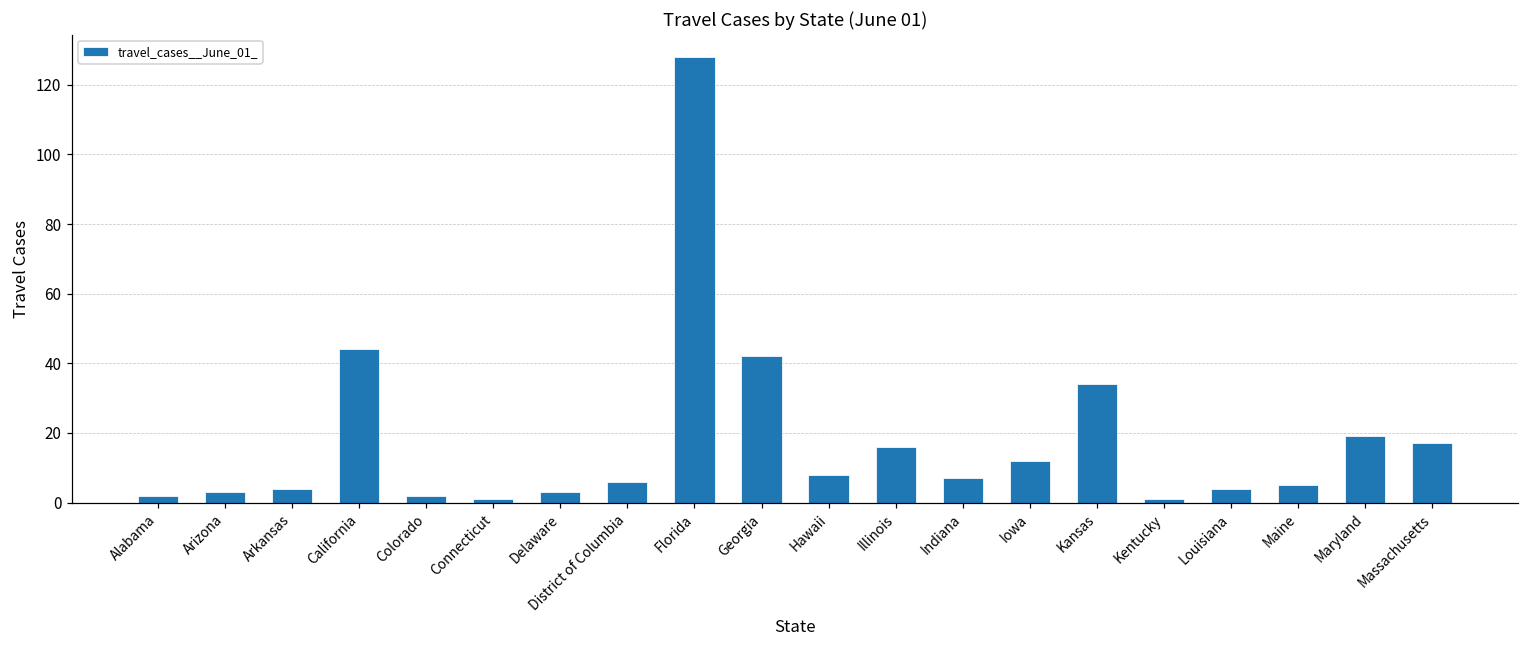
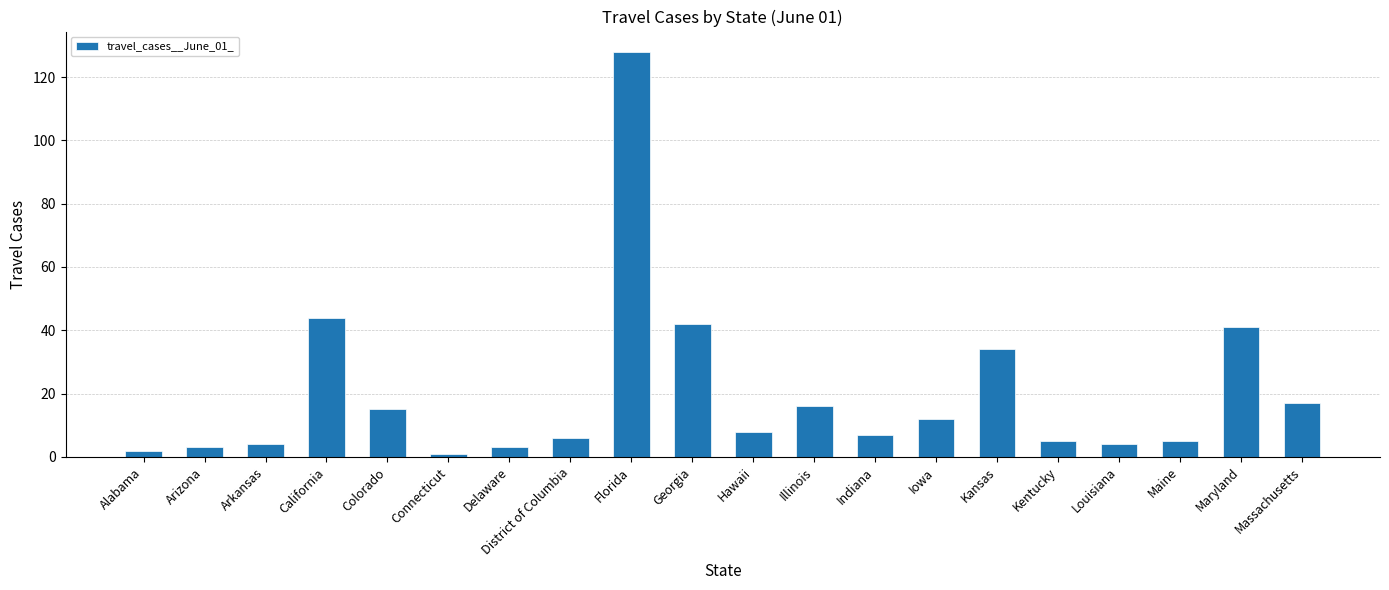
  {
    "Alabama": 2,
    "Arizona": 3,
    "Arkansas": 4,
    "California": 44,
-   "Colorado": 2,
+   "Colorado": 15,
    "Connecticut": 1,
    "Delaware": 3,
    "District of Columbia": 6,
    "Florida": 128,
    "Georgia": 42,
    "Hawaii": 8,
    "Illinois": 16,
    "Indiana": 7,
    "Iowa": 12,
    "Kansas": 34,
-   "Kentucky": 1,
+   "Kentucky": 5,
    "Louisiana": 4,
    "Maine": 5,
-   "Maryland": 19,
+   "Maryland": 41,
    "Massachusetts": 17
  }
